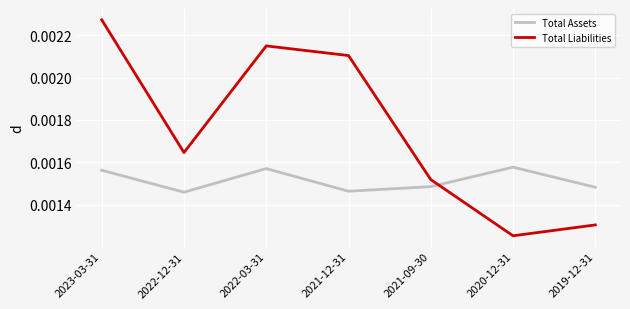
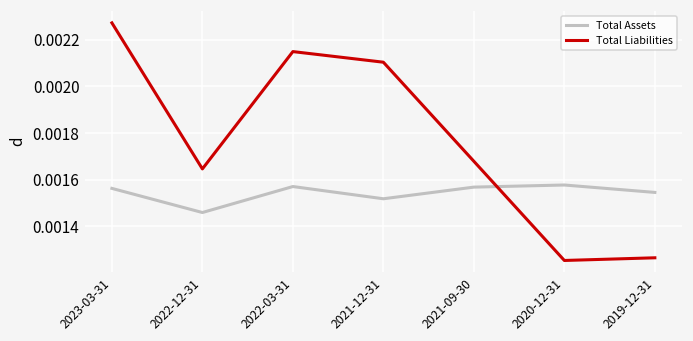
  {
    "Total Assets": {
      "2023-03-31": 0.00156,
      "2022-12-31": 0.00146,
      "2022-03-31": 0.00157,
-     "2021-12-31": 0.00146,
-     "2021-09-30": 0.00148,
+     "2021-12-31": 0.00152,
+     "2021-09-30": 0.00157,
      "2020-12-31": 0.00158,
-     "2019-12-31": 0.00148
+     "2019-12-31": 0.00155
    },
    "Total Liabilities": {
      "2023-03-31": 0.00227,
      "2022-12-31": 0.00165,
      "2022-03-31": 0.00215,
      "2021-12-31": 0.00210,
-     "2021-09-30": 0.00152,
+     "2021-09-30": 0.00168,
      "2020-12-31": 0.00125,
-     "2019-12-31": 0.00130
+     "2019-12-31": 0.00126
    }
  }
